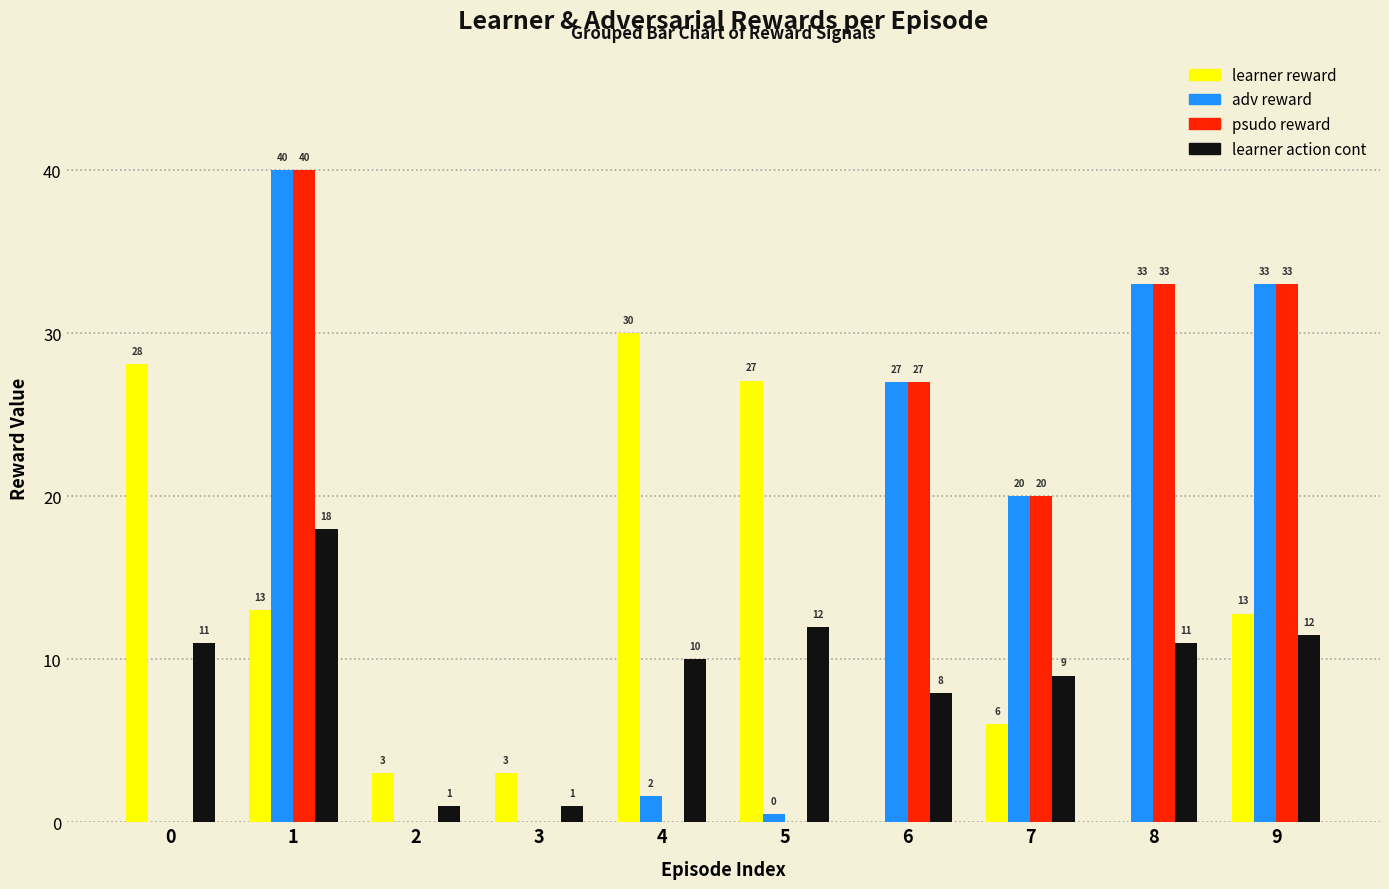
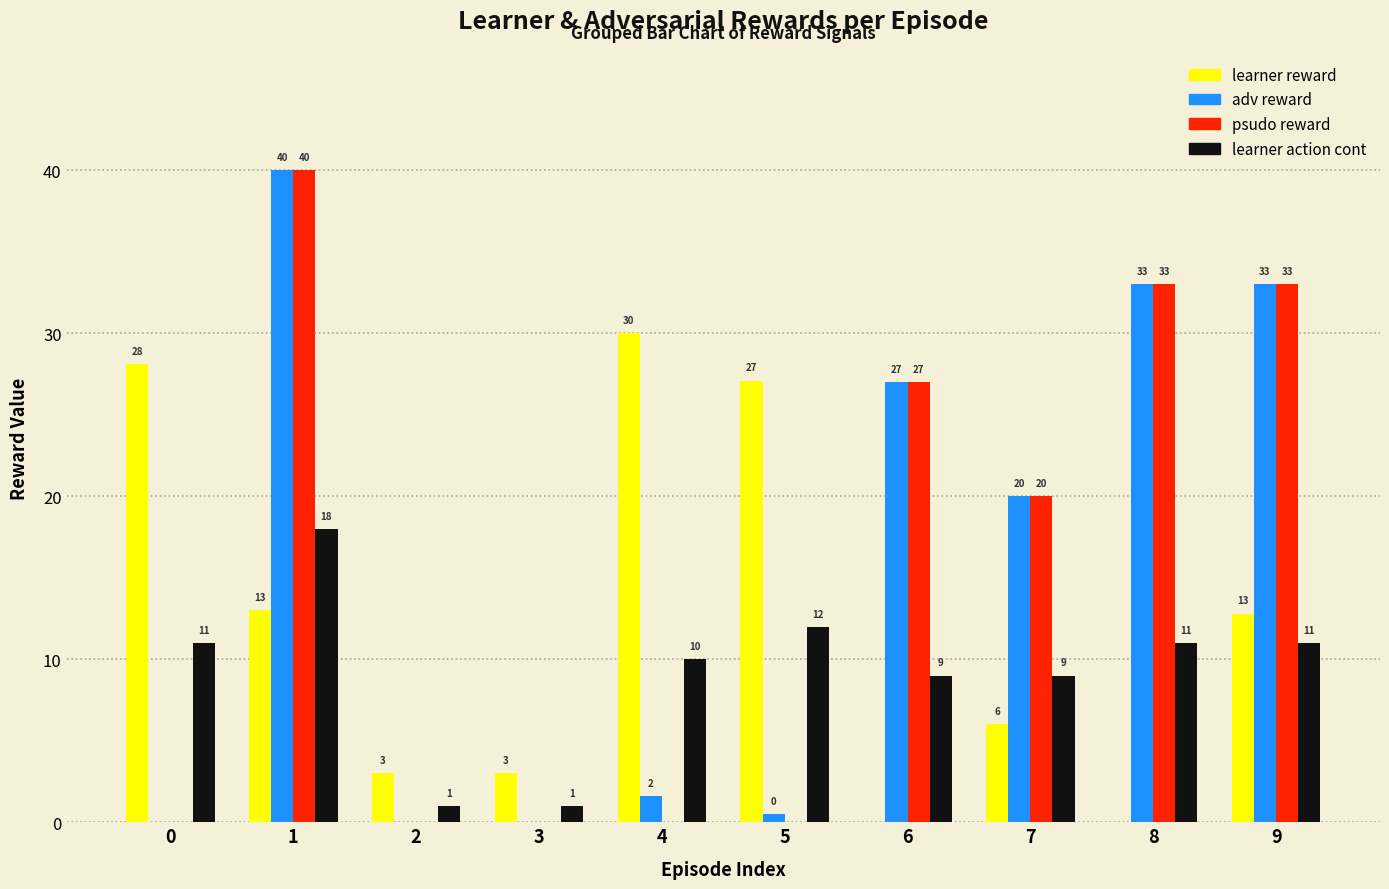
  {
    "learner reward": {
      "0": 28,
      "1": 13,
      "2": 3,
      "3": 3,
      "4": 30,
      "5": 27,
      "7": 6,
      "9": 13
    },
    "adv reward": {
      "1": 40,
      "4": 2,
      "5": 0,
      "6": 27,
      "7": 20,
      "8": 33,
      "9": 33
    },
    "psudo reward": {
      "1": 40,
      "6": 27,
      "7": 20,
      "8": 33,
      "9": 33
    },
    "learner action cont": {
      "0": 11,
      "1": 18,
      "2": 1,
      "3": 1,
      "4": 10,
      "5": 12,
-     "6": 8,
+     "6": 9,
      "7": 9,
      "8": 11,
-     "9": 12
+     "9": 11
    }
  }
